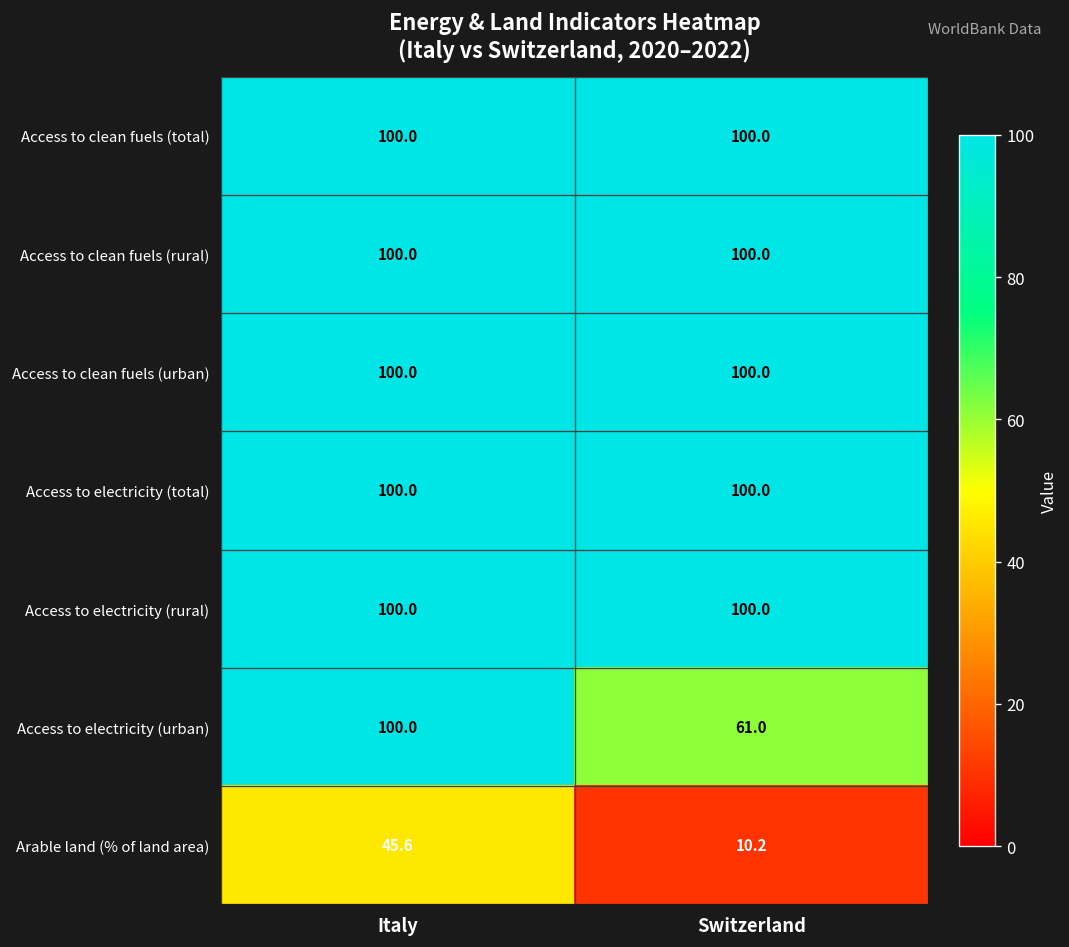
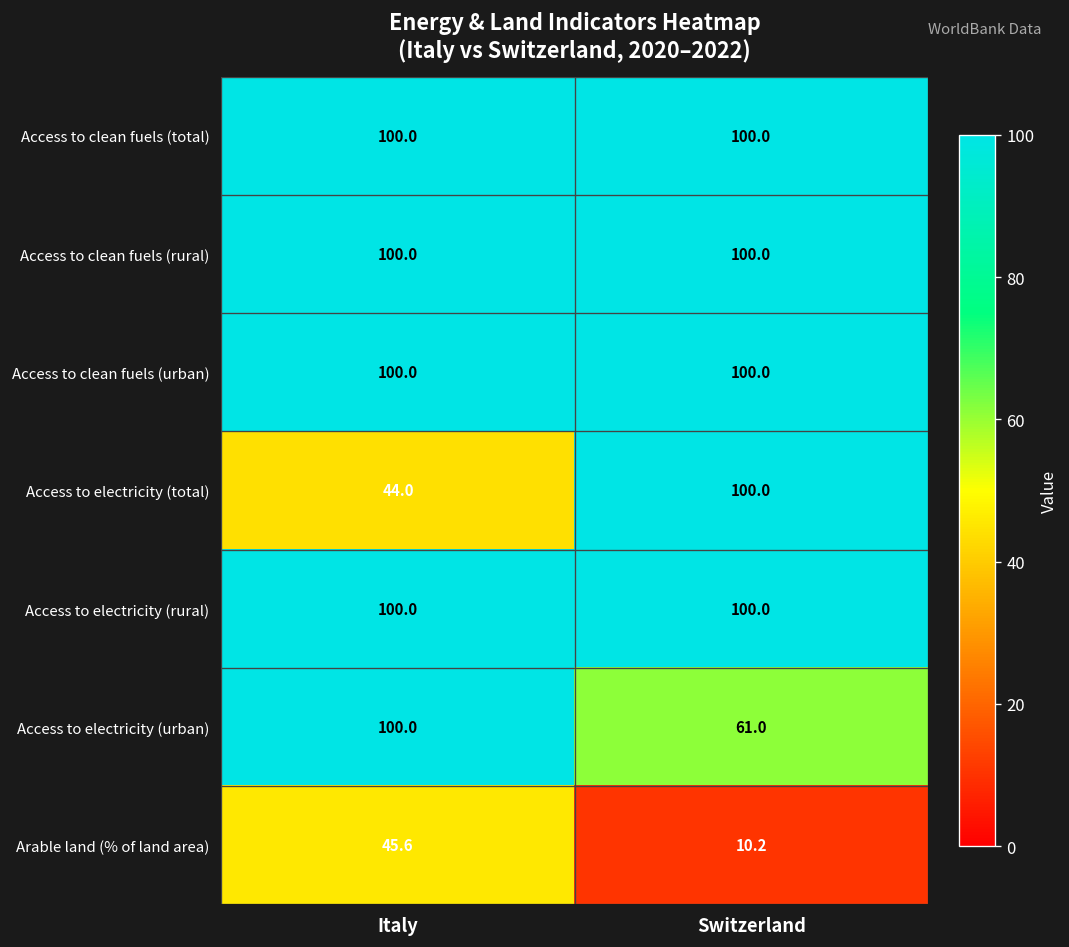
  {
    "Access to clean fuels (total)": {
      "Italy": 100.0,
      "Switzerland": 100.0
    },
    "Access to clean fuels (rural)": {
      "Italy": 100.0,
      "Switzerland": 100.0
    },
    "Access to clean fuels (urban)": {
      "Italy": 100.0,
      "Switzerland": 100.0
    },
    "Access to electricity (total)": {
-     "Italy": 100.0,
+     "Italy": 44.0,
      "Switzerland": 100.0
    },
    "Access to electricity (rural)": {
      "Italy": 100.0,
      "Switzerland": 100.0
    },
    "Access to electricity (urban)": {
      "Italy": 100.0,
      "Switzerland": 61.0
    },
    "Arable land (% of land area)": {
      "Italy": 45.6,
      "Switzerland": 10.2
    }
  }
